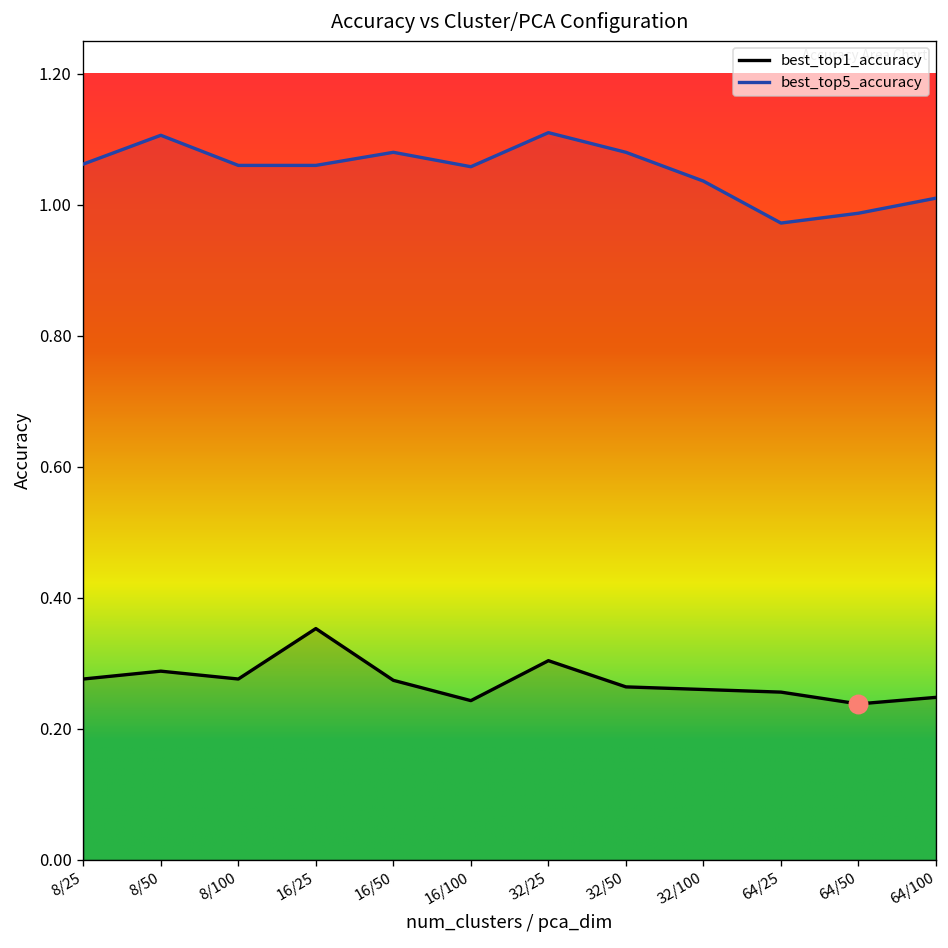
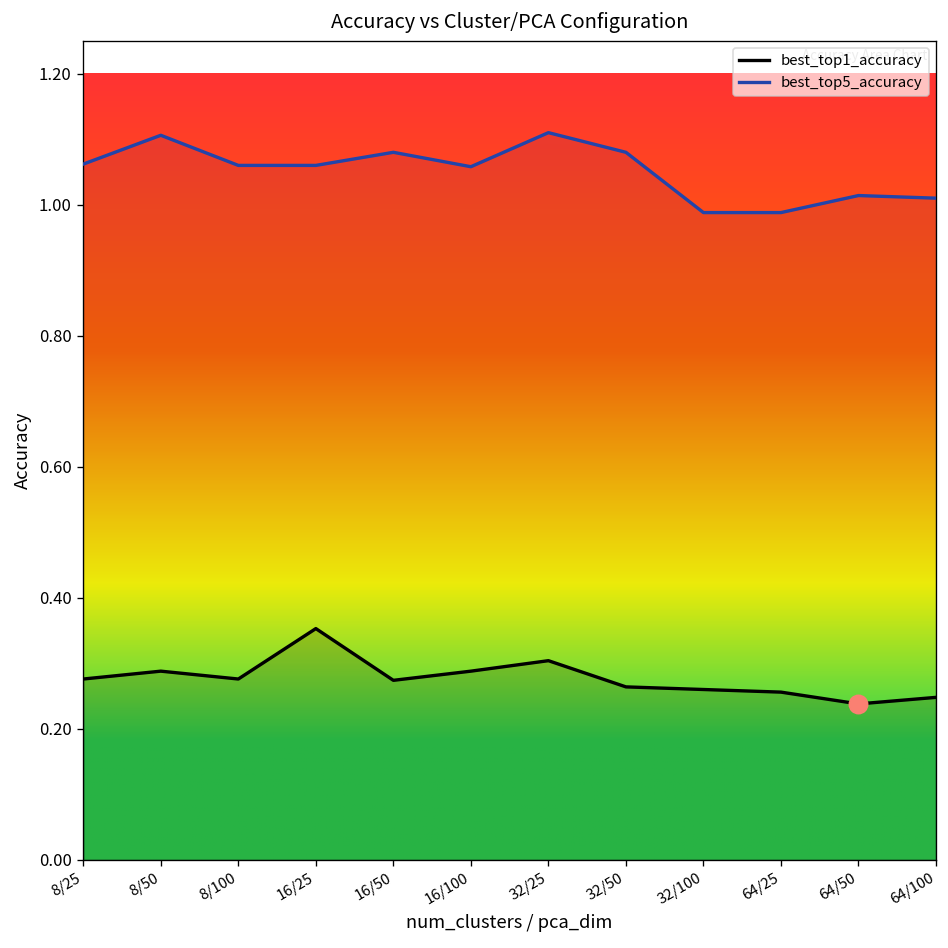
  {
    "best_top1_accuracy": {
      "8/25": 0.28,
      "8/50": 0.29,
      "8/100": 0.28,
      "16/25": 0.35,
      "16/50": 0.27,
-     "16/100": 0.24,
+     "16/100": 0.29,
      "32/25": 0.30,
      "32/50": 0.26,
      "32/100": 0.26,
      "64/25": 0.26,
      "64/100": 0.25
    },
    "best_top5_accuracy": {
      "8/25": 1.06,
      "8/50": 1.11,
      "8/100": 1.06,
      "16/25": 1.06,
      "16/50": 1.08,
      "16/100": 1.06,
      "32/25": 1.11,
      "32/50": 1.08,
-     "32/100": 1.04,
-     "64/25": 0.97,
-     "64/50": 0.99,
+     "32/100": 0.99,
+     "64/25": 0.99,
+     "64/50": 1.01,
      "64/100": 1.01
    }
  }
